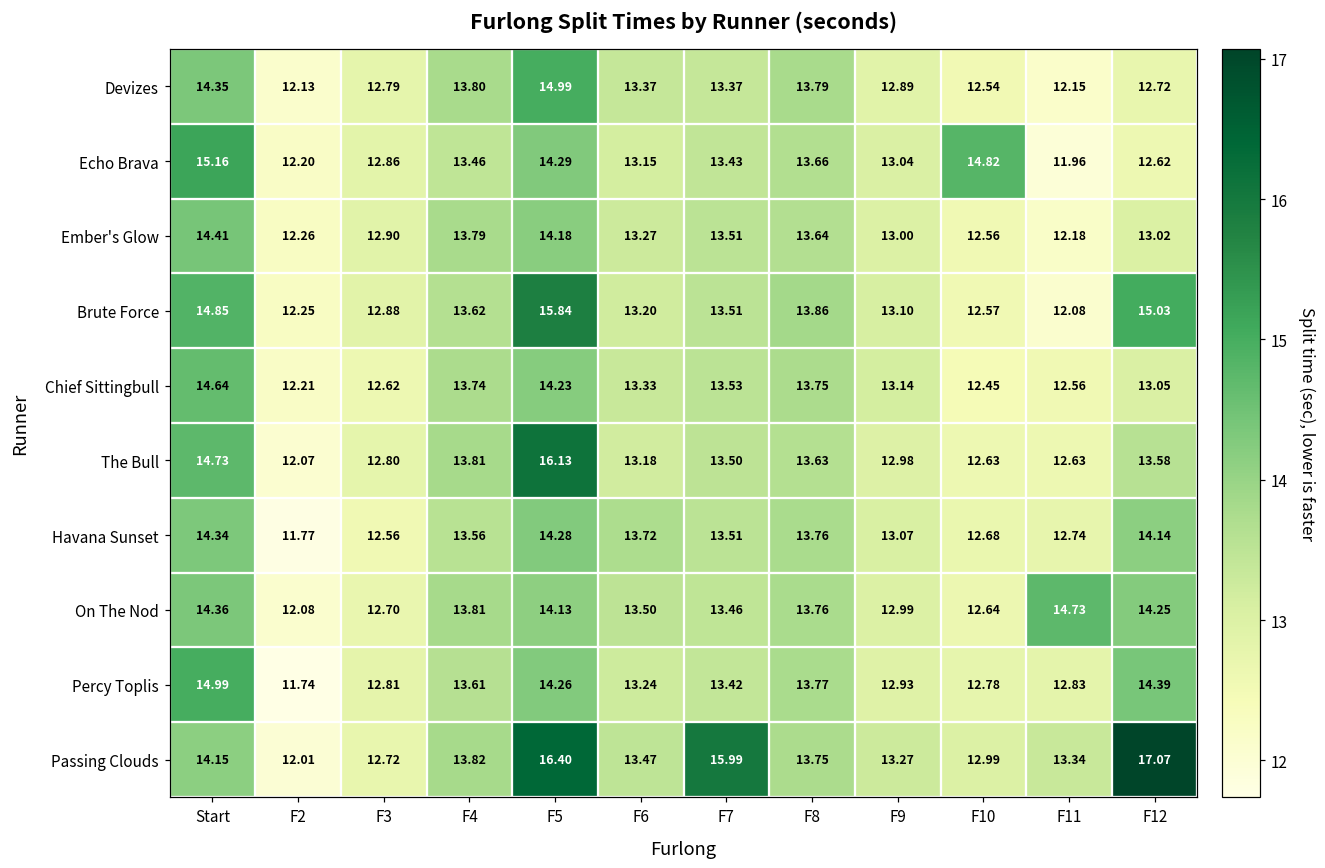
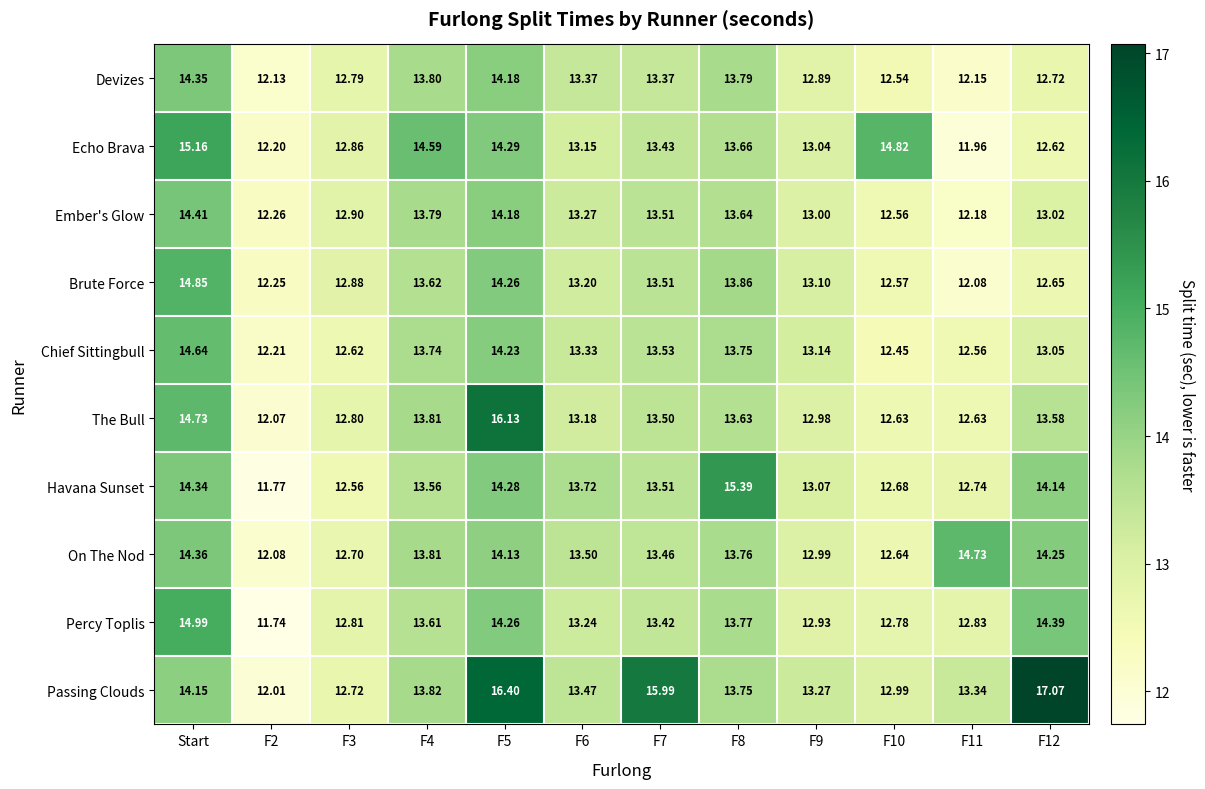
  {
    "Devizes": {
-     "F5": 14.99
+     "F5": 14.18
    },
    "Echo Brava": {
-     "F4": 13.46
+     "F4": 14.59
    },
    "Brute Force": {
-     "F5": 15.84,
-     "F12": 15.03
+     "F5": 14.26,
+     "F12": 12.65
    },
    "Havana Sunset": {
-     "F8": 13.76
+     "F8": 15.39
    }
  }
